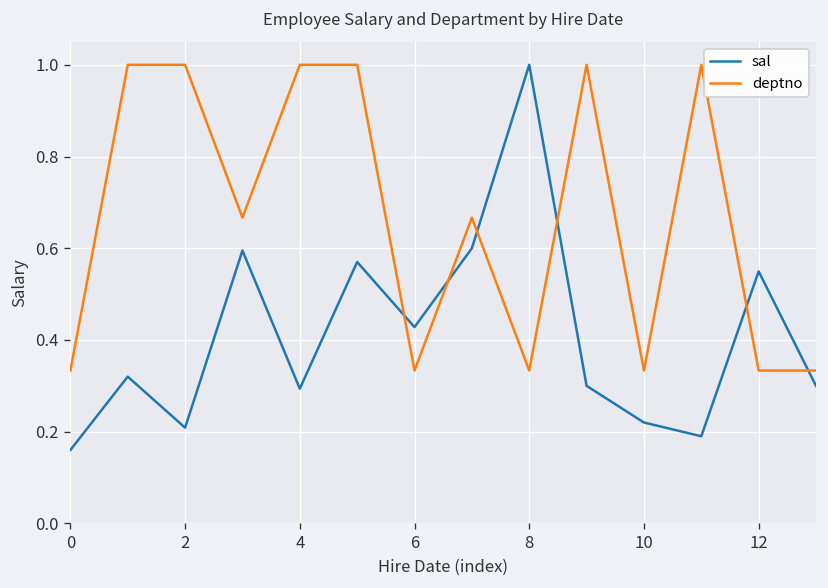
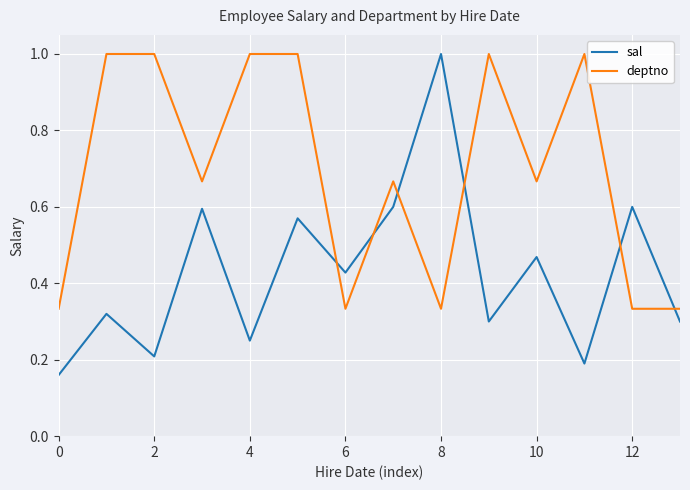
  {
    "sal": {
      "0": 0.16,
      "2": 0.21,
-     "4": 0.29,
+     "4": 0.25,
      "6": 0.43,
      "8": 1.00,
-     "10": 0.22,
-     "12": 0.55
+     "10": 0.47,
+     "12": 0.60
    },
    "deptno": {
      "0": 0.33,
      "2": 1.00,
      "4": 1.00,
      "6": 0.33,
      "8": 0.33,
-     "10": 0.33,
+     "10": 0.67,
      "12": 0.33
    }
  }
